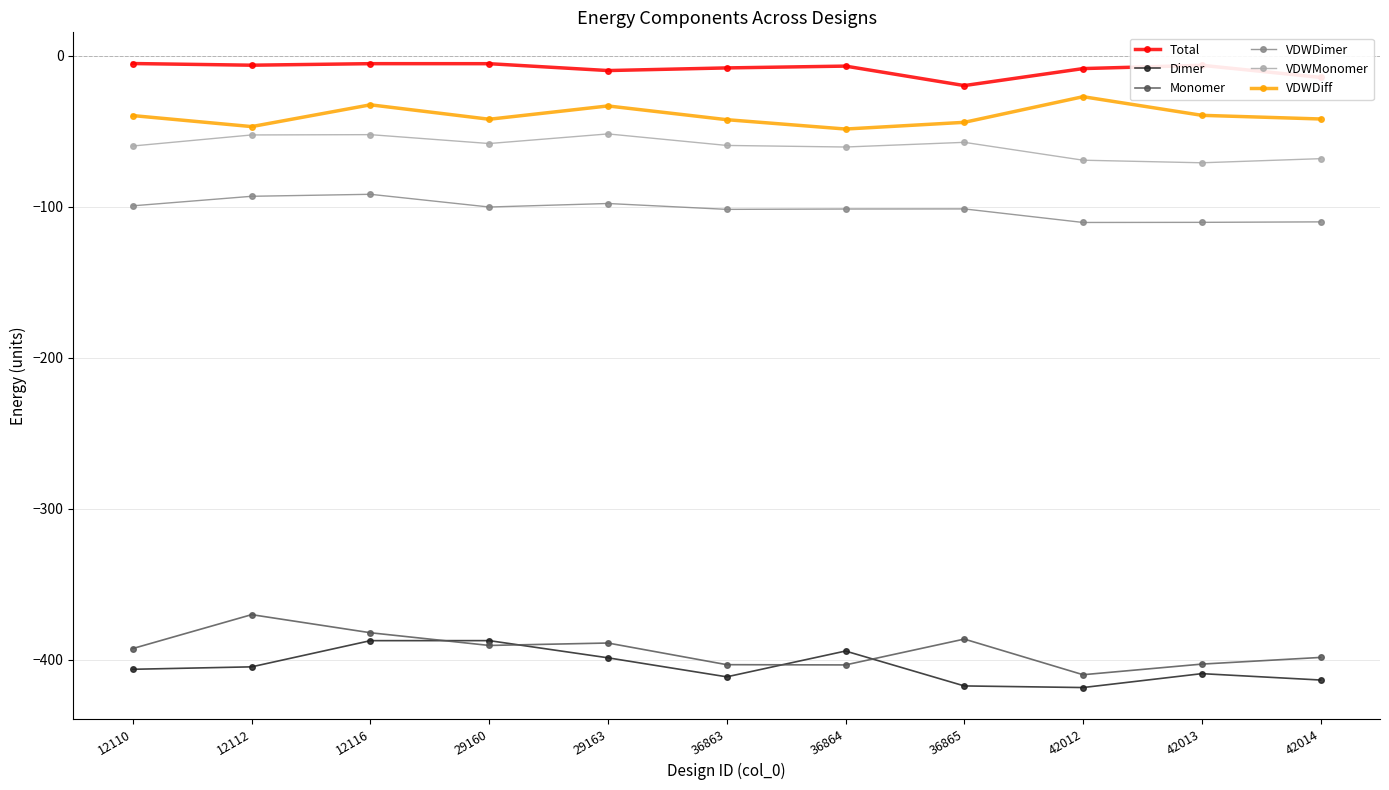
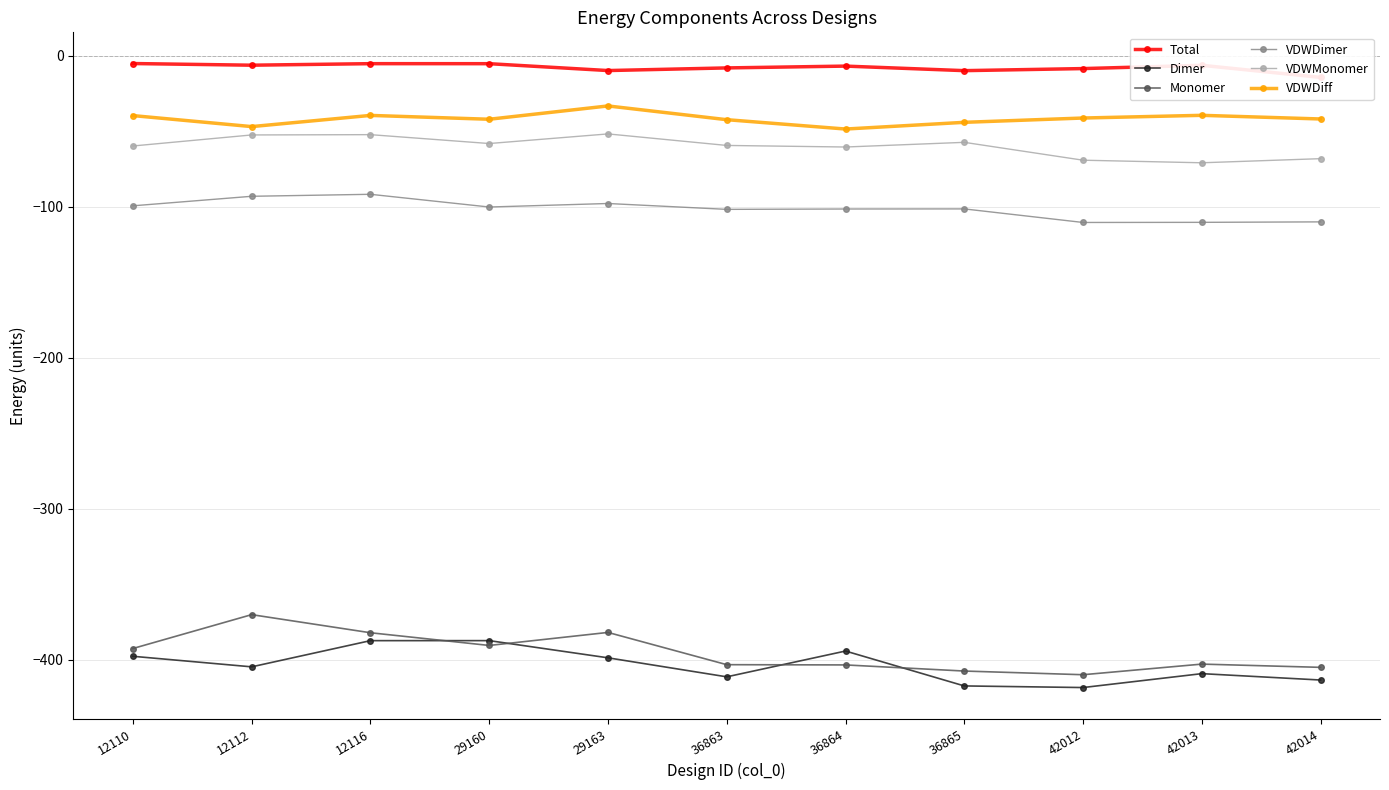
  {
    "Total": {
      "12110": -5,
      "12112": -6,
      "12116": -5,
      "29160": -5,
      "29163": -10,
      "36863": -8,
      "36864": -7,
-     "36865": -20,
+     "36865": -10,
      "42012": -8
    },
    "Dimer": {
-     "12110": -406,
+     "12110": -398,
      "12112": -405,
      "12116": -387,
      "29160": -387,
      "29163": -399,
      "36863": -411,
      "36864": -394,
      "36865": -417,
      "42012": -419,
      "42013": -409,
      "42014": -414
    },
    "Monomer": {
      "12110": -393,
      "12112": -370,
      "12116": -382,
      "29160": -391,
-     "29163": -389,
+     "29163": -382,
      "36863": -403,
      "36864": -404,
-     "36865": -386,
+     "36865": -408,
      "42012": -410,
      "42013": -403,
-     "42014": -399
+     "42014": -405
    },
    "VDWDiff": {
      "12110": -40,
      "12112": -47,
-     "12116": -32,
+     "12116": -40,
      "29160": -42,
      "29163": -33,
      "36863": -42,
      "36864": -49,
      "36865": -44,
-     "42012": -27,
+     "42012": -41,
      "42013": -39,
      "42014": -42
    }
  }
